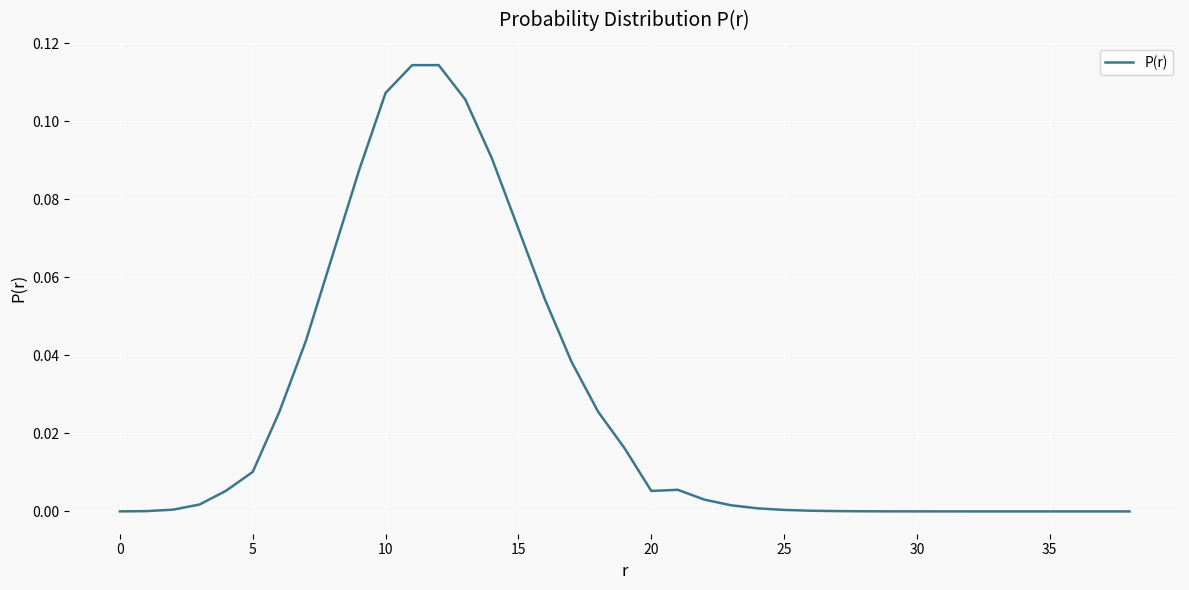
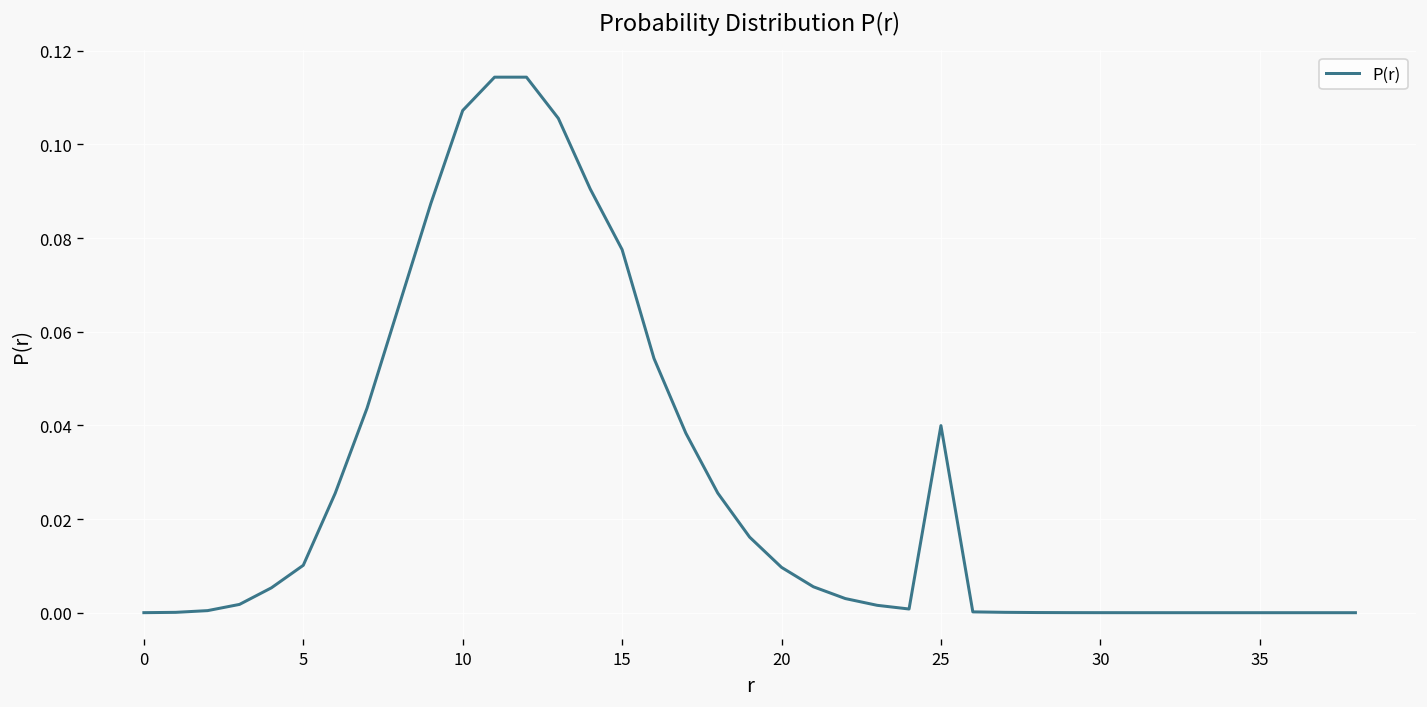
  {
    "0": 0.000,
    "5": 0.010,
    "10": 0.107,
-   "15": 0.072,
-   "20": 0.005,
-   "25": 0.000,
+   "15": 0.078,
+   "20": 0.010,
+   "25": 0.040,
    "30": 0.000,
    "35": 0.000
  }
